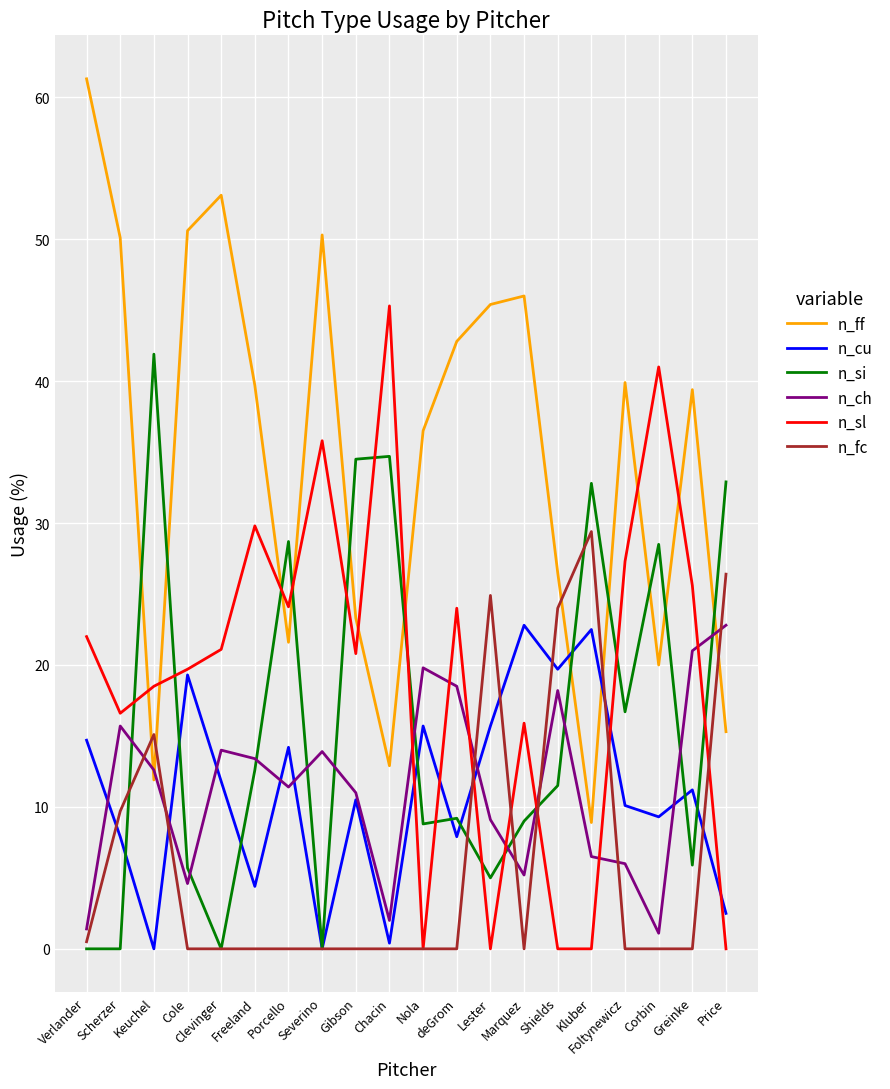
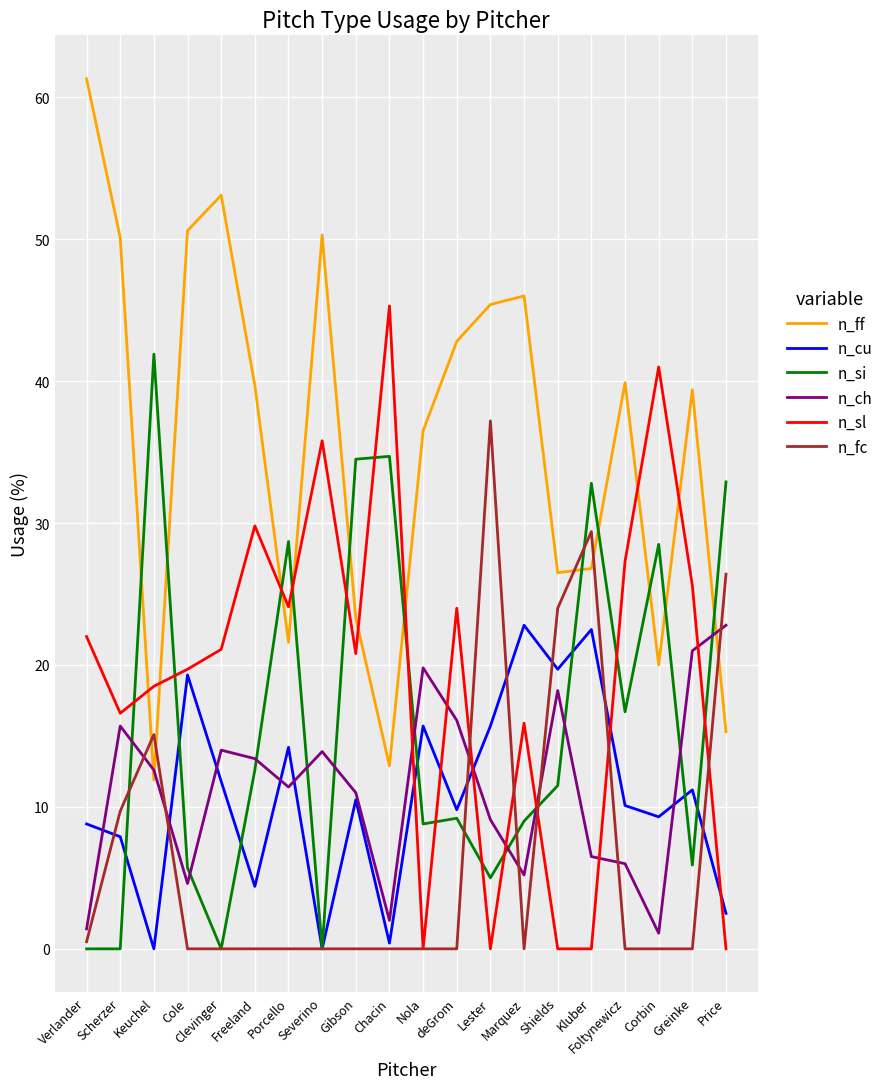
  {
    "n_ff": {
      "Verlander": 61.3,
      "Scherzer": 50.1,
      "Keuchel": 11.9,
      "Cole": 50.6,
      "Clevinger": 53.1,
      "Freeland": 39.7,
      "Porcello": 21.6,
      "Severino": 50.3,
      "Gibson": 23.3,
      "Chacin": 12.9,
      "Nola": 36.5,
      "deGrom": 42.8,
      "Lester": 45.4,
      "Marquez": 46.0,
      "Shields": 26.5,
-     "Kluber": 8.9,
+     "Kluber": 26.8,
      "Foltynewicz": 39.9,
      "Corbin": 20.0,
      "Greinke": 39.4,
      "Price": 15.3
    },
    "n_cu": {
-     "Verlander": 14.7,
+     "Verlander": 8.8,
      "Scherzer": 7.9,
      "Keuchel": 0.0,
      "Cole": 19.3,
      "Clevinger": 11.8,
      "Freeland": 4.4,
      "Porcello": 14.2,
      "Gibson": 10.5,
      "Chacin": 0.4,
      "Nola": 15.7,
-     "deGrom": 7.9,
+     "deGrom": 9.8,
      "Lester": 15.7,
      "Marquez": 22.8,
      "Shields": 19.7,
      "Kluber": 22.5,
      "Foltynewicz": 10.1,
      "Corbin": 9.3,
      "Greinke": 11.2,
      "Price": 2.5
    },
    "n_si": {
      "Verlander": 0.0,
      "Scherzer": 0.0,
      "Keuchel": 41.9,
      "Cole": 5.7,
      "Freeland": 12.6,
      "Porcello": 28.7,
      "Gibson": 34.5,
      "Chacin": 34.7,
      "Nola": 8.8,
      "deGrom": 9.2,
      "Lester": 5.0,
      "Marquez": 9.0,
      "Shields": 11.5,
      "Kluber": 32.8,
      "Foltynewicz": 16.7,
      "Corbin": 28.5,
      "Greinke": 5.9,
      "Price": 32.9
    },
    "n_ch": {
      "Verlander": 1.4,
      "Scherzer": 15.7,
      "Keuchel": 12.6,
      "Cole": 4.6,
      "Clevinger": 14.0,
      "Freeland": 13.4,
      "Porcello": 11.4,
      "Severino": 13.9,
      "Gibson": 11.0,
      "Chacin": 2.0,
      "Nola": 19.8,
-     "deGrom": 18.5,
+     "deGrom": 16.1,
      "Lester": 9.1,
      "Marquez": 5.2,
      "Shields": 18.2,
      "Kluber": 6.5,
      "Foltynewicz": 6.0,
      "Corbin": 1.1,
      "Greinke": 21.0,
      "Price": 22.8
    },
    "n_sl": {
      "Verlander": 22.0,
      "Scherzer": 16.6,
      "Keuchel": 18.5,
      "Cole": 19.7,
      "Clevinger": 21.1,
      "Freeland": 29.8,
      "Porcello": 24.1,
      "Severino": 35.8,
      "Gibson": 20.8,
      "Chacin": 45.3,
      "deGrom": 24.0,
      "Lester": 0.0,
      "Marquez": 15.9,
      "Shields": 0.0,
      "Kluber": 0.0,
      "Foltynewicz": 27.3,
      "Corbin": 41.0,
      "Greinke": 25.6,
      "Price": 0.0
    },
    "n_fc": {
      "Verlander": 0.5,
      "Scherzer": 9.7,
      "Keuchel": 15.1,
      "Cole": 0.0,
      "Freeland": 0.0,
      "Porcello": 0.0,
      "Gibson": 0.0,
      "Chacin": 0.0,
      "deGrom": 0.0,
-     "Lester": 24.9,
+     "Lester": 37.2,
      "Marquez": 0.0,
      "Shields": 24.0,
      "Kluber": 29.4,
      "Foltynewicz": 0.0,
      "Corbin": 0.0,
      "Greinke": 0.0,
      "Price": 26.4
    }
  }
